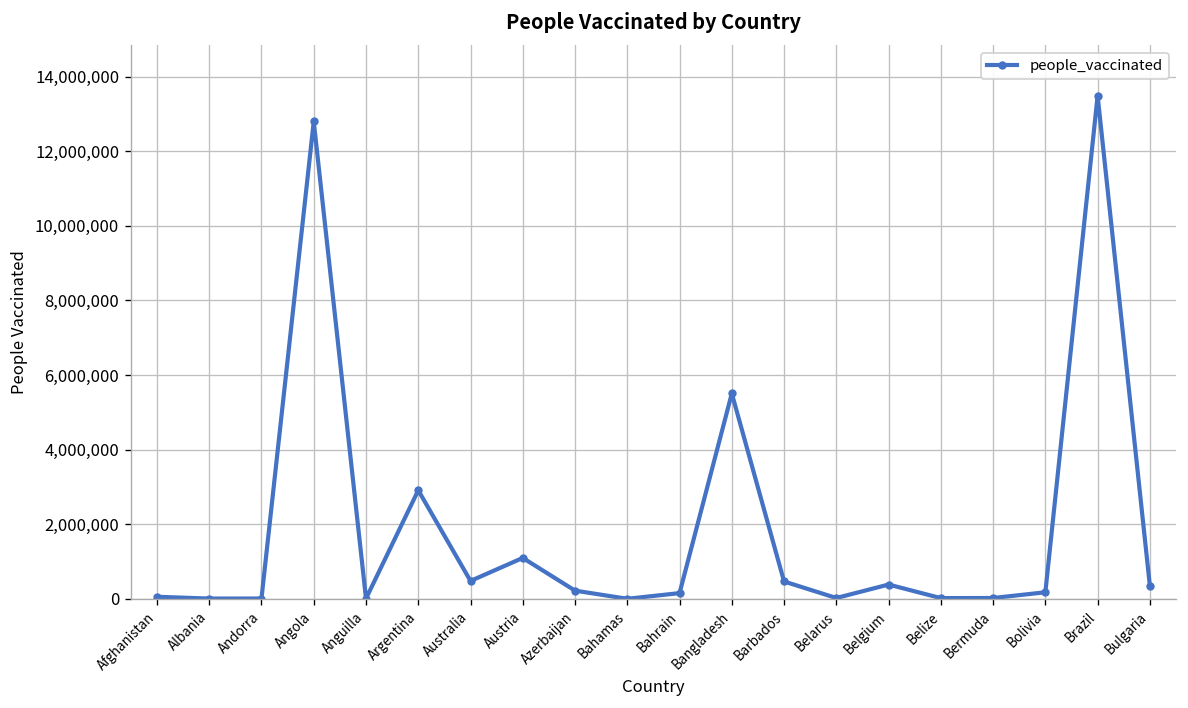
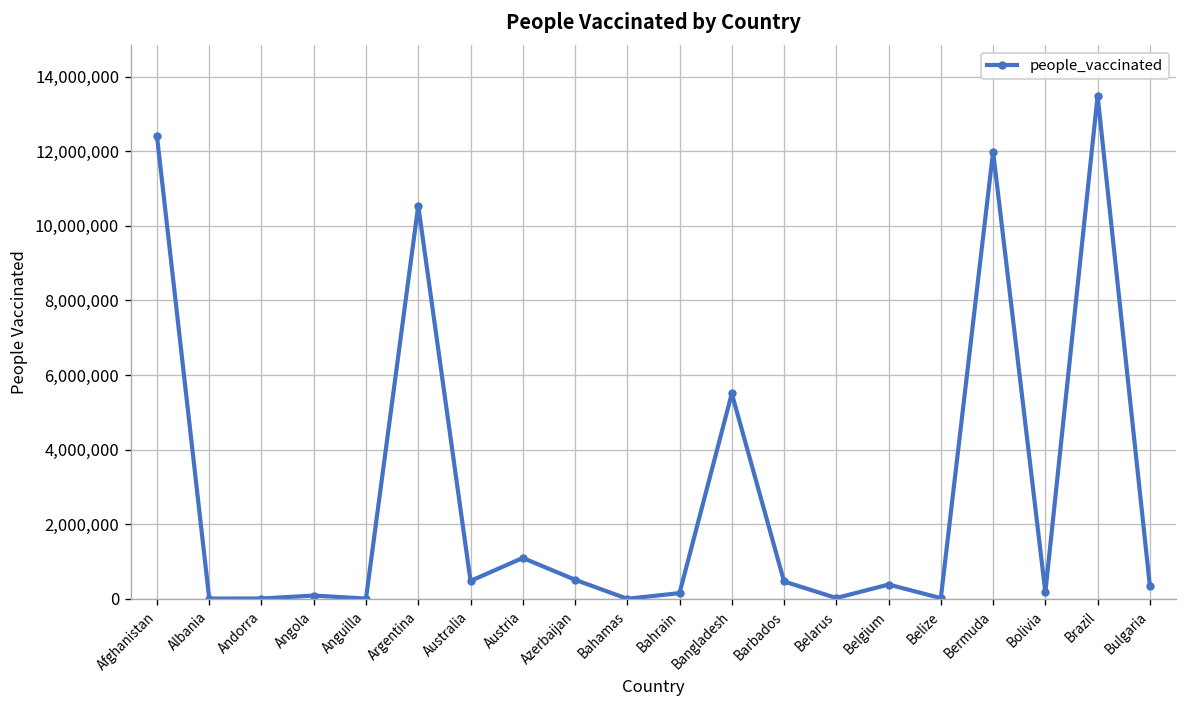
  {
-   "Afghanistan": "100,000",
+   "Afghanistan": "12,400,000",
    "Albania": "0",
    "Andorra": "0",
-   "Angola": "12,800,000",
+   "Angola": "100,000",
    "Anguilla": "0",
-   "Argentina": "2,900,000",
+   "Argentina": "10,500,000",
    "Australia": "500,000",
    "Austria": "1,100,000",
-   "Azerbaijan": "200,000",
+   "Azerbaijan": "500,000",
    "Bahamas": "0",
    "Bahrain": "200,000",
    "Bangladesh": "5,500,000",
    "Barbados": "500,000",
    "Belarus": "0",
    "Belgium": "400,000",
    "Belize": "0",
-   "Bermuda": "0",
+   "Bermuda": "12,000,000",
    "Bolivia": "200,000",
    "Brazil": "13,500,000",
    "Bulgaria": "300,000"
  }
